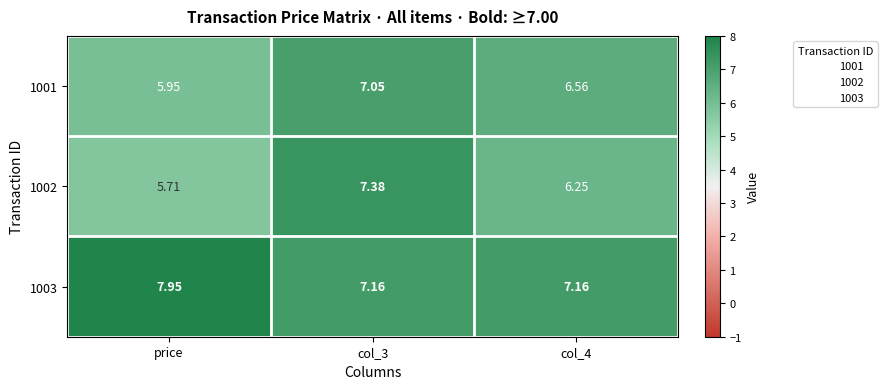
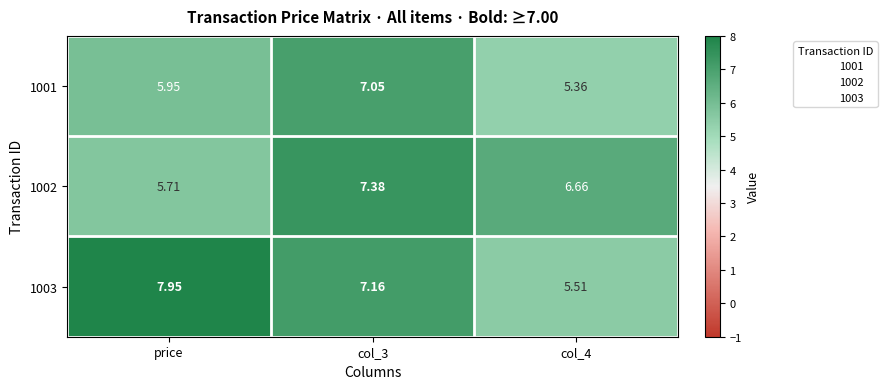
  {
    "1001": {
      "price": 5.95,
      "col_3": 7.05,
-     "col_4": 6.56
+     "col_4": 5.36
    },
    "1002": {
      "price": 5.71,
      "col_3": 7.38,
-     "col_4": 6.25
+     "col_4": 6.66
    },
    "1003": {
      "price": 7.95,
      "col_3": 7.16,
-     "col_4": 7.16
+     "col_4": 5.51
    }
  }
